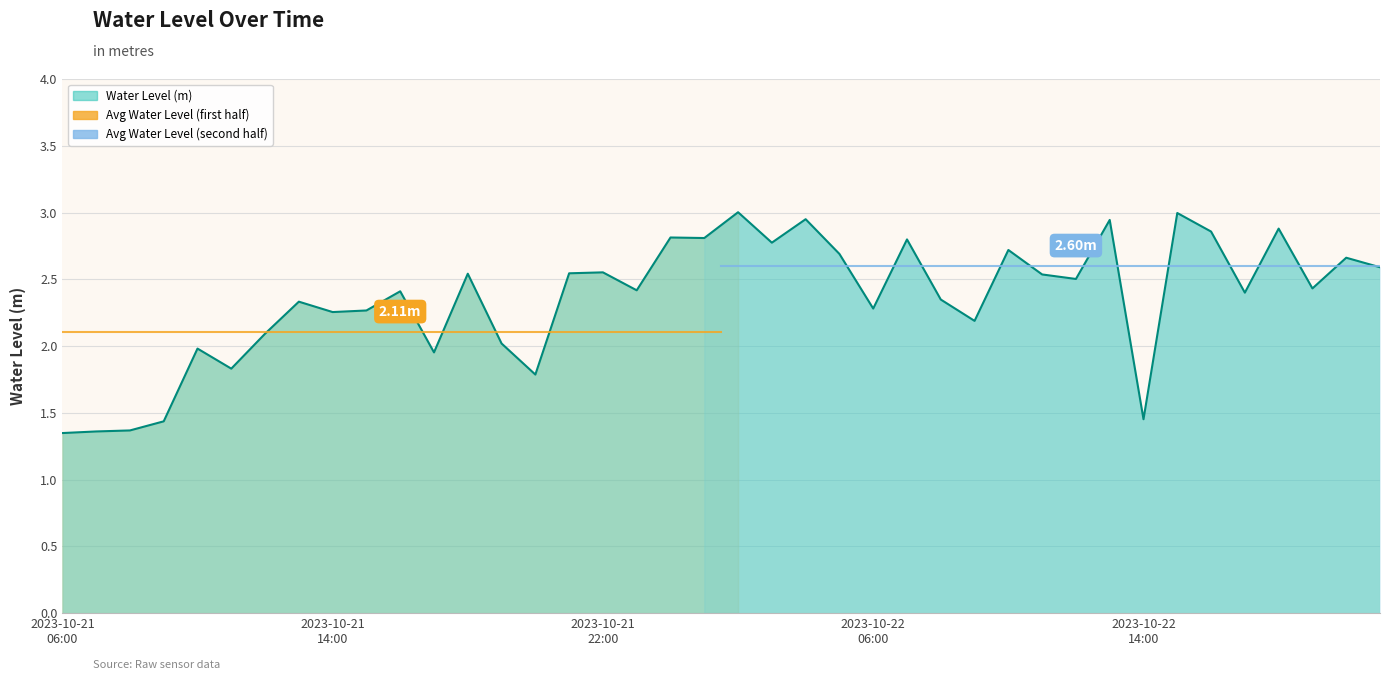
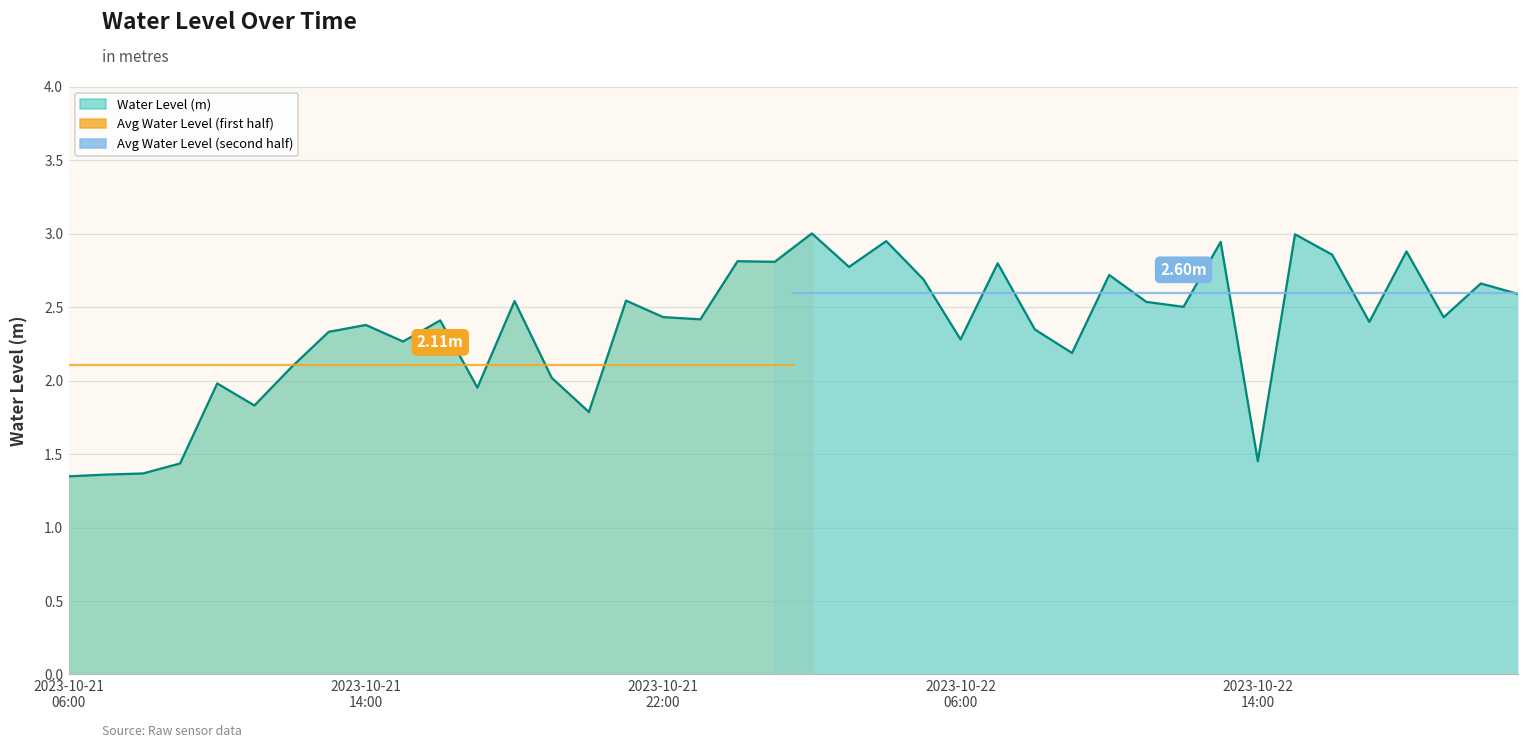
  {
    "Water Level (m)": {
-     "2023-10-21 14:00": 2.25,
-     "2023-10-21 22:00": 2.55
+     "2023-10-21 14:00": 2.38,
+     "2023-10-21 22:00": 2.43
    }
  }
